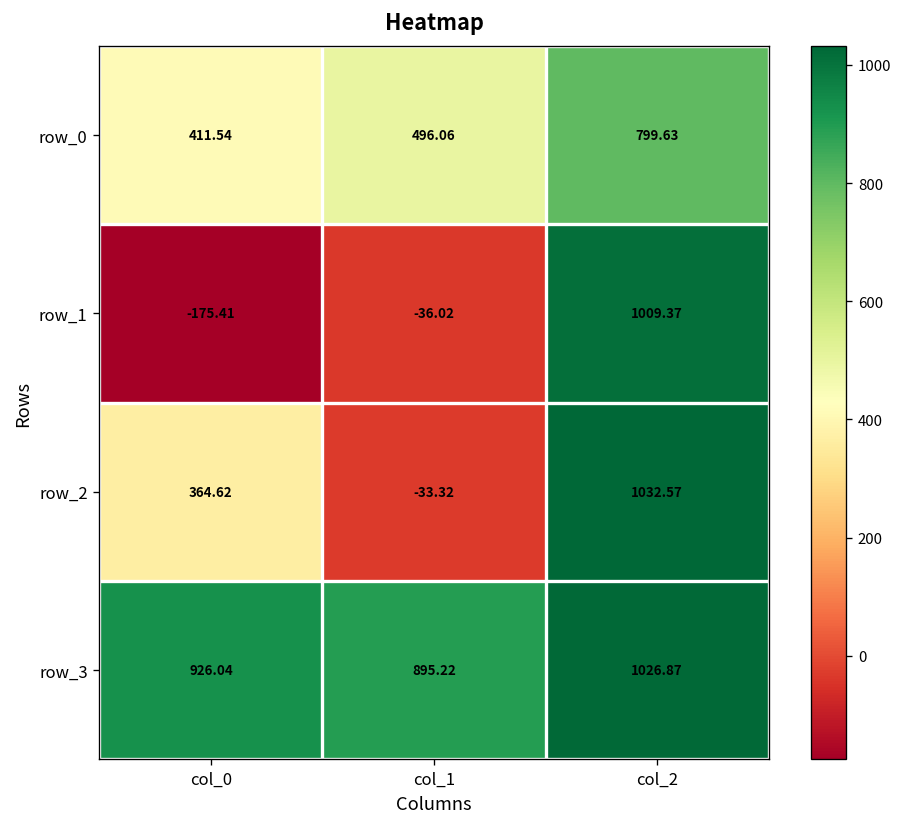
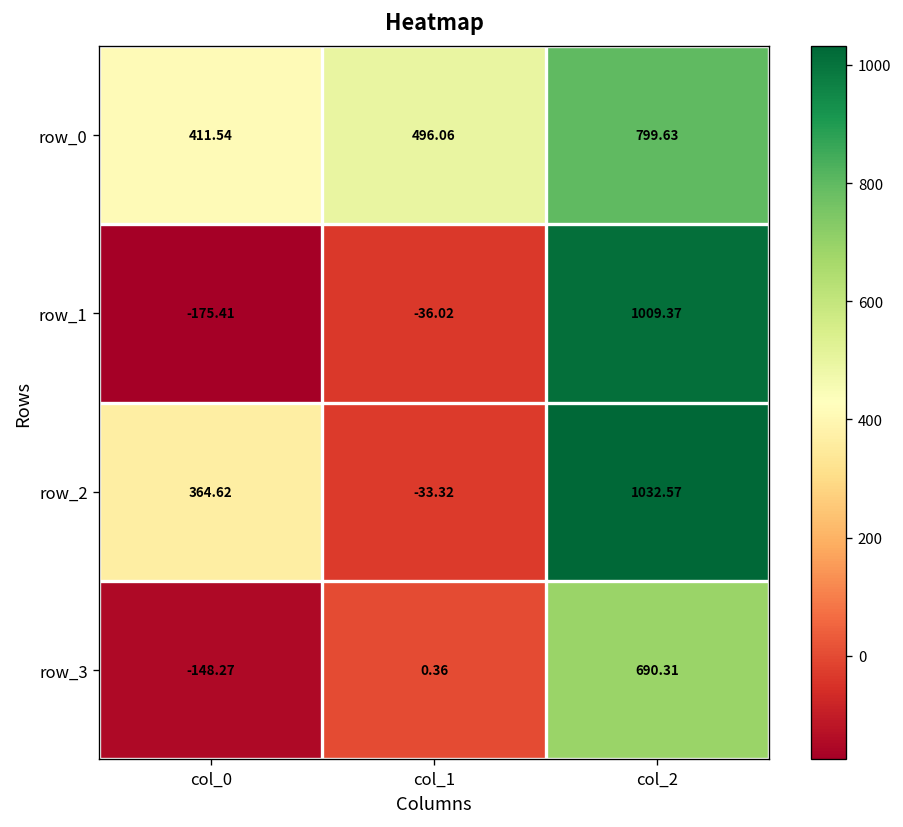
  {
    "row_0": {
      "col_0": 411.54,
      "col_1": 496.06,
      "col_2": 799.63
    },
    "row_1": {
      "col_0": -175.41,
      "col_1": -36.02,
      "col_2": 1009.37
    },
    "row_2": {
      "col_0": 364.62,
      "col_1": -33.32,
      "col_2": 1032.57
    },
    "row_3": {
-     "col_0": 926.04,
-     "col_1": 895.22,
-     "col_2": 1026.87
+     "col_0": -148.27,
+     "col_1": 0.36,
+     "col_2": 690.31
    }
  }
